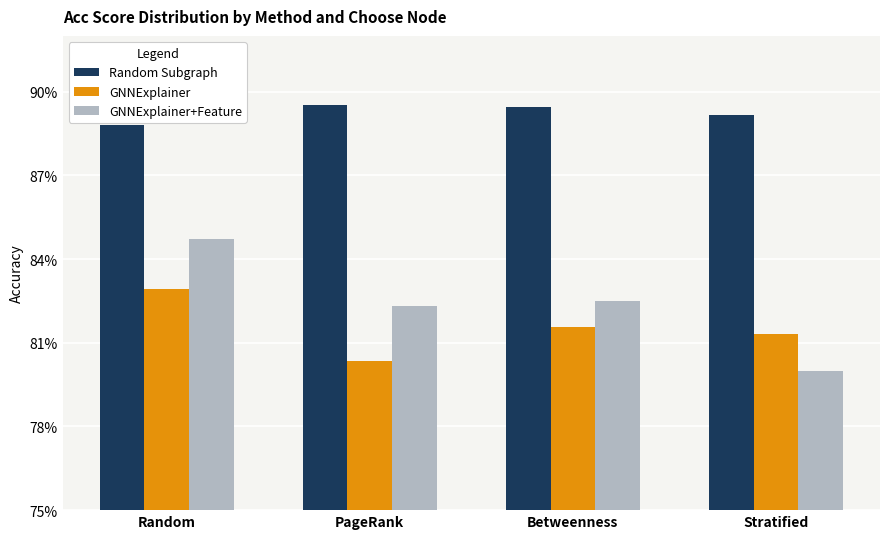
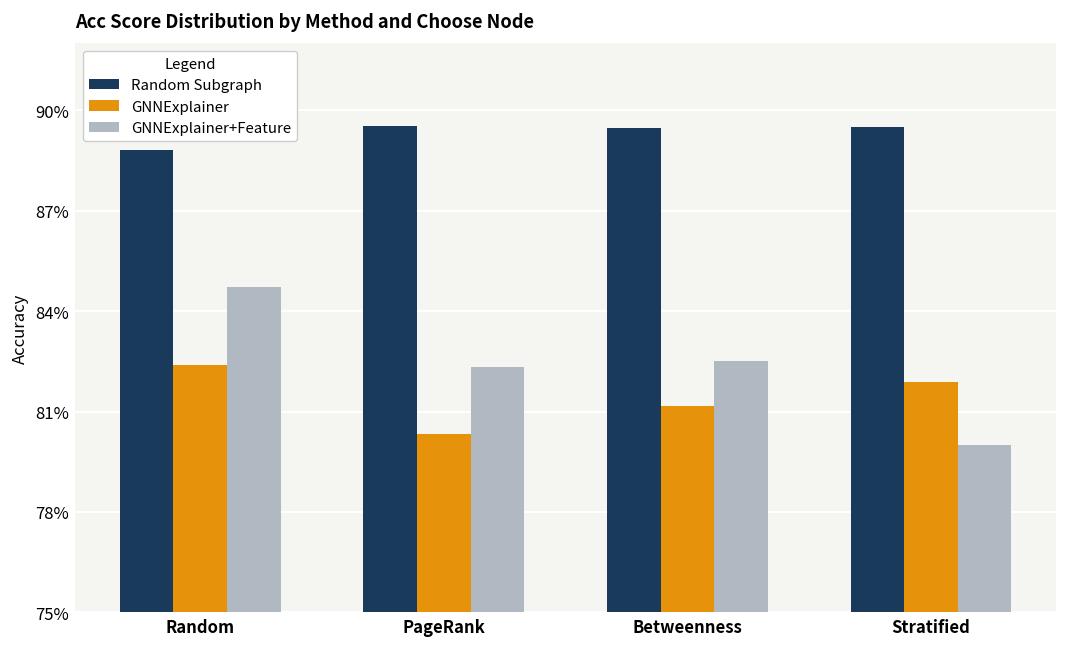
  {
    "Random Subgraph": {
      "Random": "88.8%",
      "PageRank": "89.5%",
      "Betweenness": "89.5%",
-     "Stratified": "89.2%"
+     "Stratified": "89.5%"
    },
    "GNNExplainer": {
-     "Random": "82.9%",
+     "Random": "82.4%",
      "PageRank": "80.3%",
-     "Betweenness": "81.5%",
-     "Stratified": "81.3%"
+     "Betweenness": "81.2%",
+     "Stratified": "81.9%"
    },
    "GNNExplainer+Feature": {
      "Random": "84.7%",
      "PageRank": "82.3%",
      "Betweenness": "82.5%",
      "Stratified": "80.0%"
    }
  }
